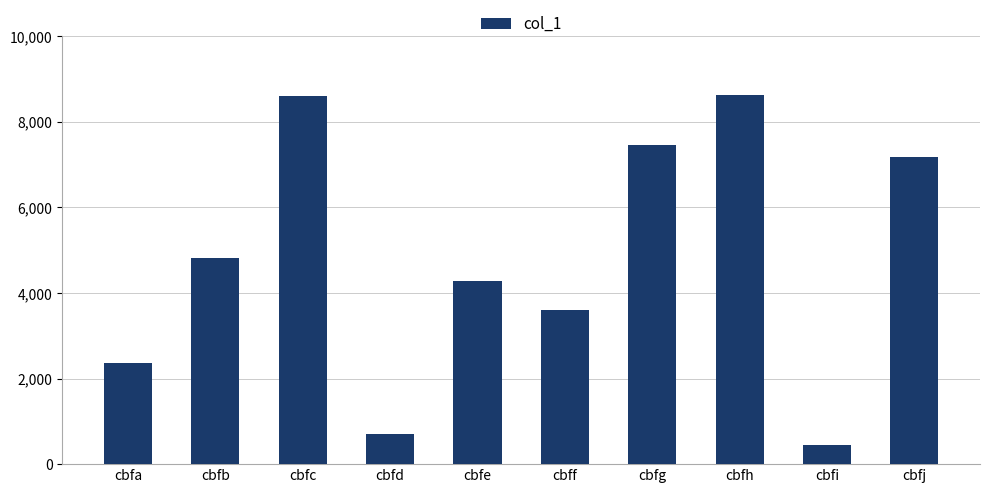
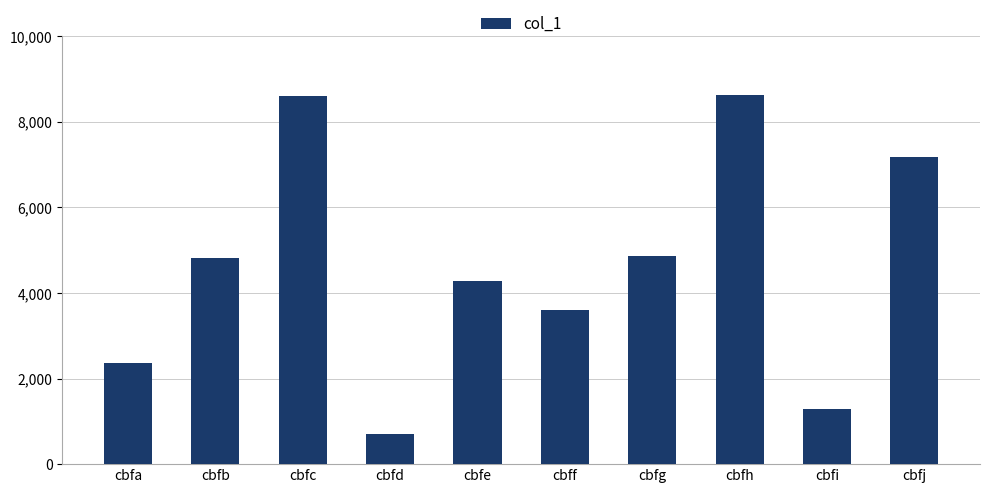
  {
    "cbfa": "2,400",
    "cbfb": "4,800",
    "cbfc": "8,600",
    "cbfd": "700",
    "cbfe": "4,300",
    "cbff": "3,600",
-   "cbfg": "7,500",
+   "cbfg": "4,900",
    "cbfh": "8,600",
-   "cbfi": "500",
+   "cbfi": "1,300",
    "cbfj": "7,200"
  }
